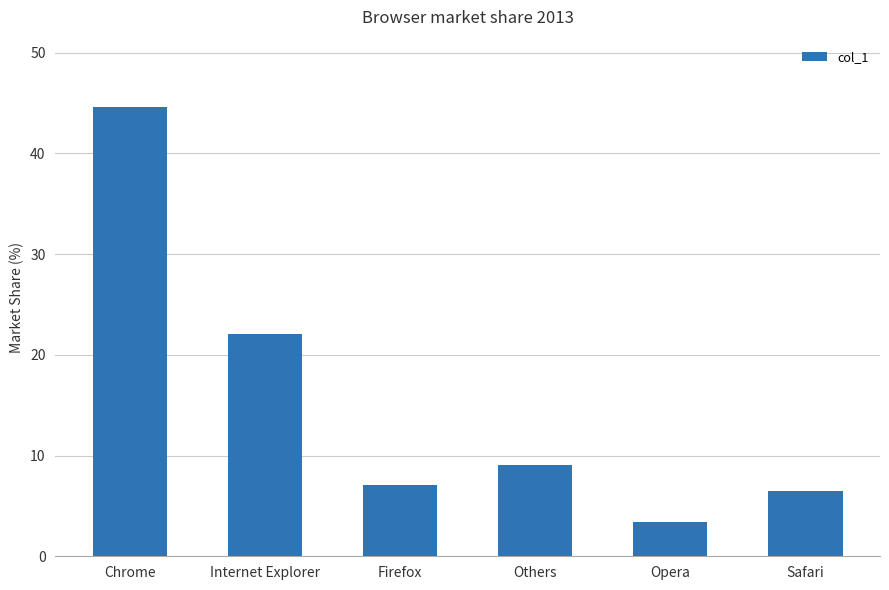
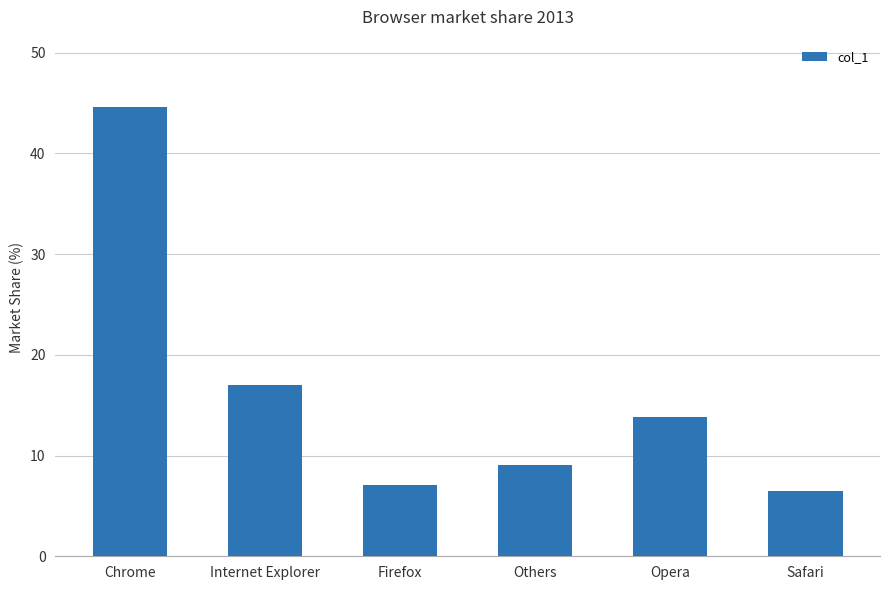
  {
    "Chrome": 44.6,
-   "Internet Explorer": 22.1,
+   "Internet Explorer": 17.0,
    "Firefox": 7.1,
    "Others": 9.1,
-   "Opera": 3.4,
+   "Opera": 13.9,
    "Safari": 6.5
  }
